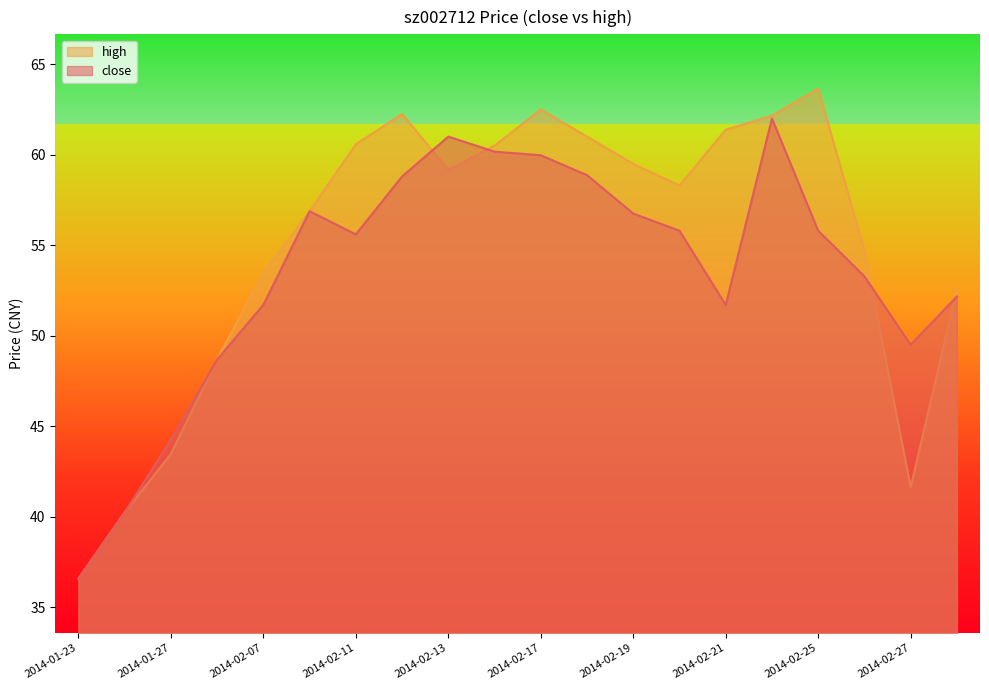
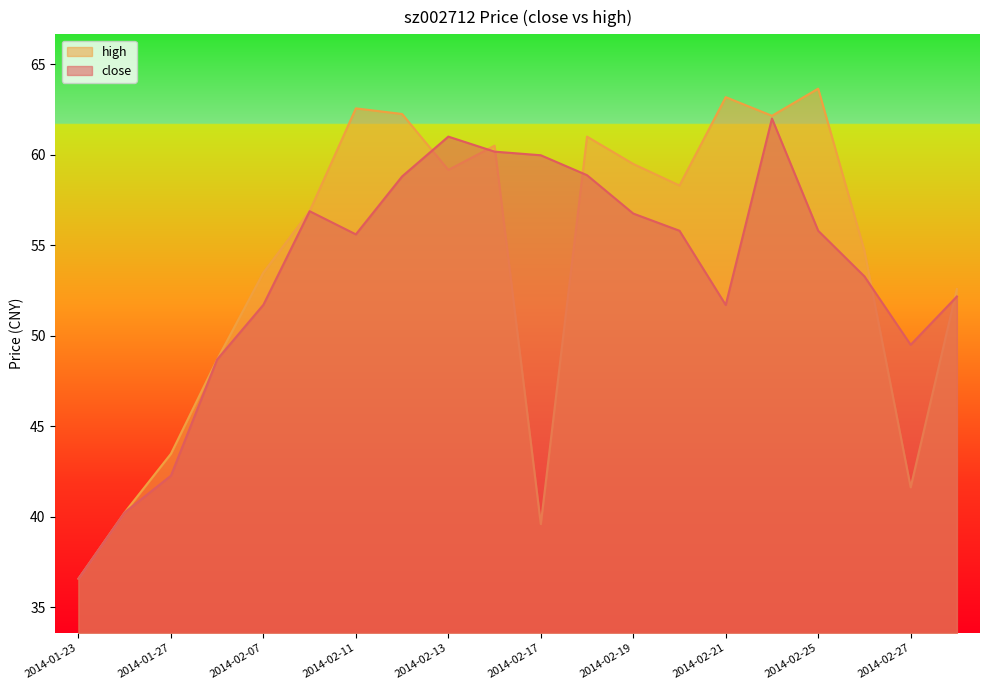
  {
    "high": {
      "2014-01-27": 43.5,
      "2014-02-07": 53.5,
-     "2014-02-11": 60.6,
+     "2014-02-11": 62.6,
      "2014-02-13": 59.2,
-     "2014-02-17": 62.5,
+     "2014-02-17": 39.6,
      "2014-02-19": 59.5,
-     "2014-02-21": 61.4,
+     "2014-02-21": 63.2,
      "2014-02-25": 63.7,
      "2014-02-27": 41.6
    },
    "close": {
-     "2014-01-27": 44.3,
+     "2014-01-27": 42.3,
      "2014-02-07": 51.7,
      "2014-02-11": 55.6,
      "2014-02-13": 61.0,
      "2014-02-17": 60.0,
      "2014-02-19": 56.8,
      "2014-02-21": 51.7,
      "2014-02-25": 55.8,
      "2014-02-27": 49.5
    }
  }
